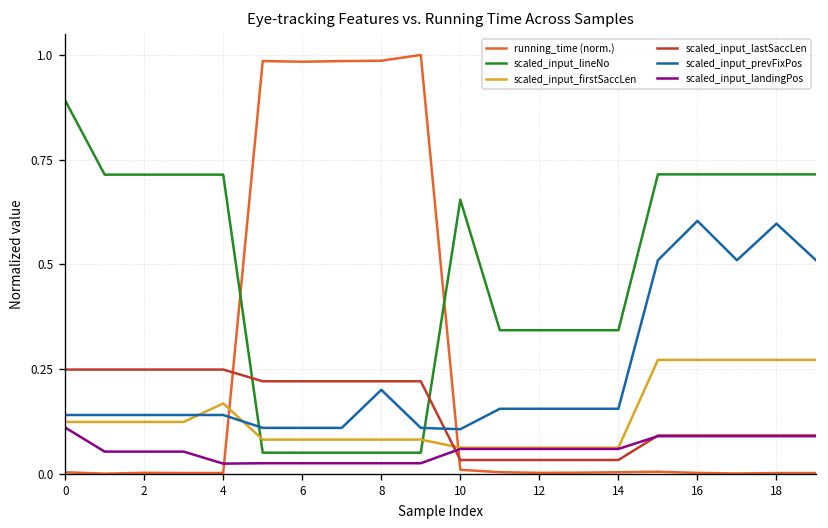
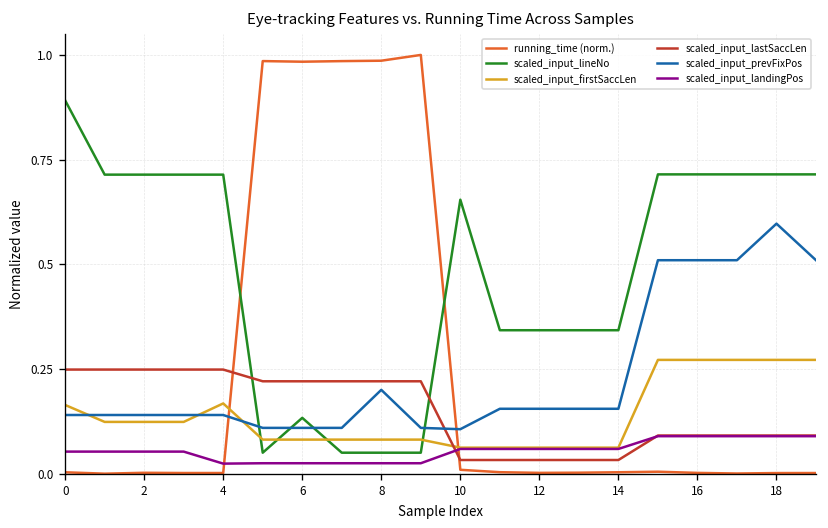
  {
    "scaled_input_lineNo": {
      "0": 0.89,
      "2": 0.71,
      "4": 0.71,
-     "6": 0.05,
+     "6": 0.13,
      "8": 0.05,
      "10": 0.65,
      "12": 0.34,
      "14": 0.34,
      "16": 0.71,
      "18": 0.71
    },
    "scaled_input_firstSaccLen": {
-     "0": 0.12,
+     "0": 0.16,
      "2": 0.12,
      "4": 0.17,
      "6": 0.08,
      "8": 0.08,
      "16": 0.27,
      "18": 0.27
    },
    "scaled_input_prevFixPos": {
      "0": 0.14,
      "2": 0.14,
      "4": 0.14,
      "6": 0.11,
      "8": 0.20,
      "10": 0.11,
      "12": 0.15,
      "14": 0.15,
-     "16": 0.60,
+     "16": 0.51,
      "18": 0.60
    },
    "scaled_input_landingPos": {
-     "0": 0.11,
+     "0": 0.05,
      "2": 0.05,
      "4": 0.02,
      "6": 0.02,
      "8": 0.02
    }
  }
